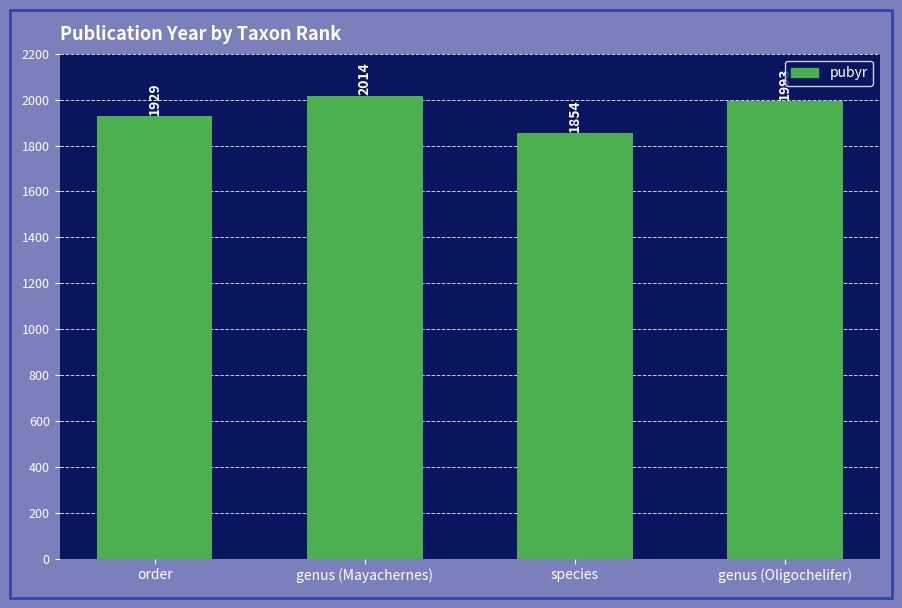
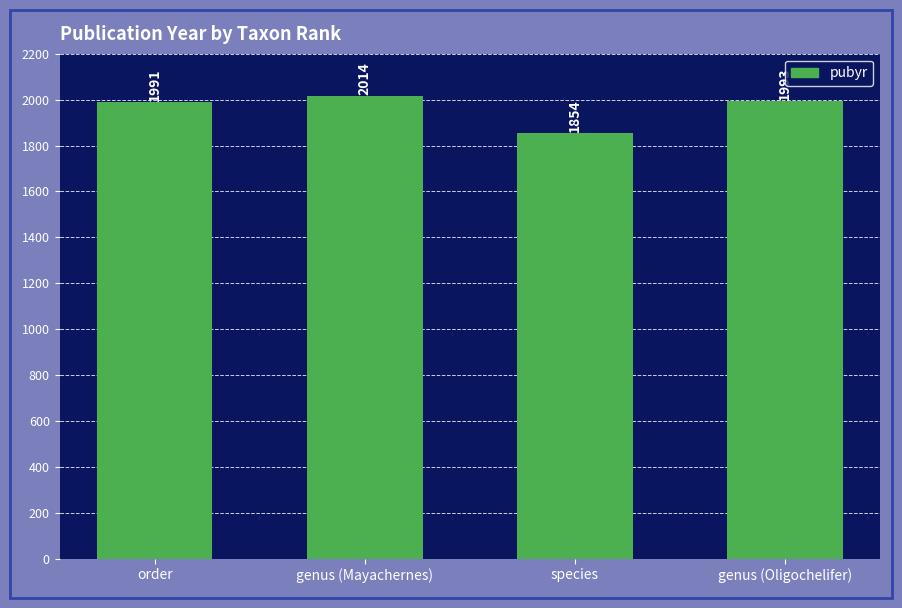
  {
-   "order": 1929,
+   "order": 1991,
    "genus (Mayachernes)": 2014,
    "species": 1854
  }
